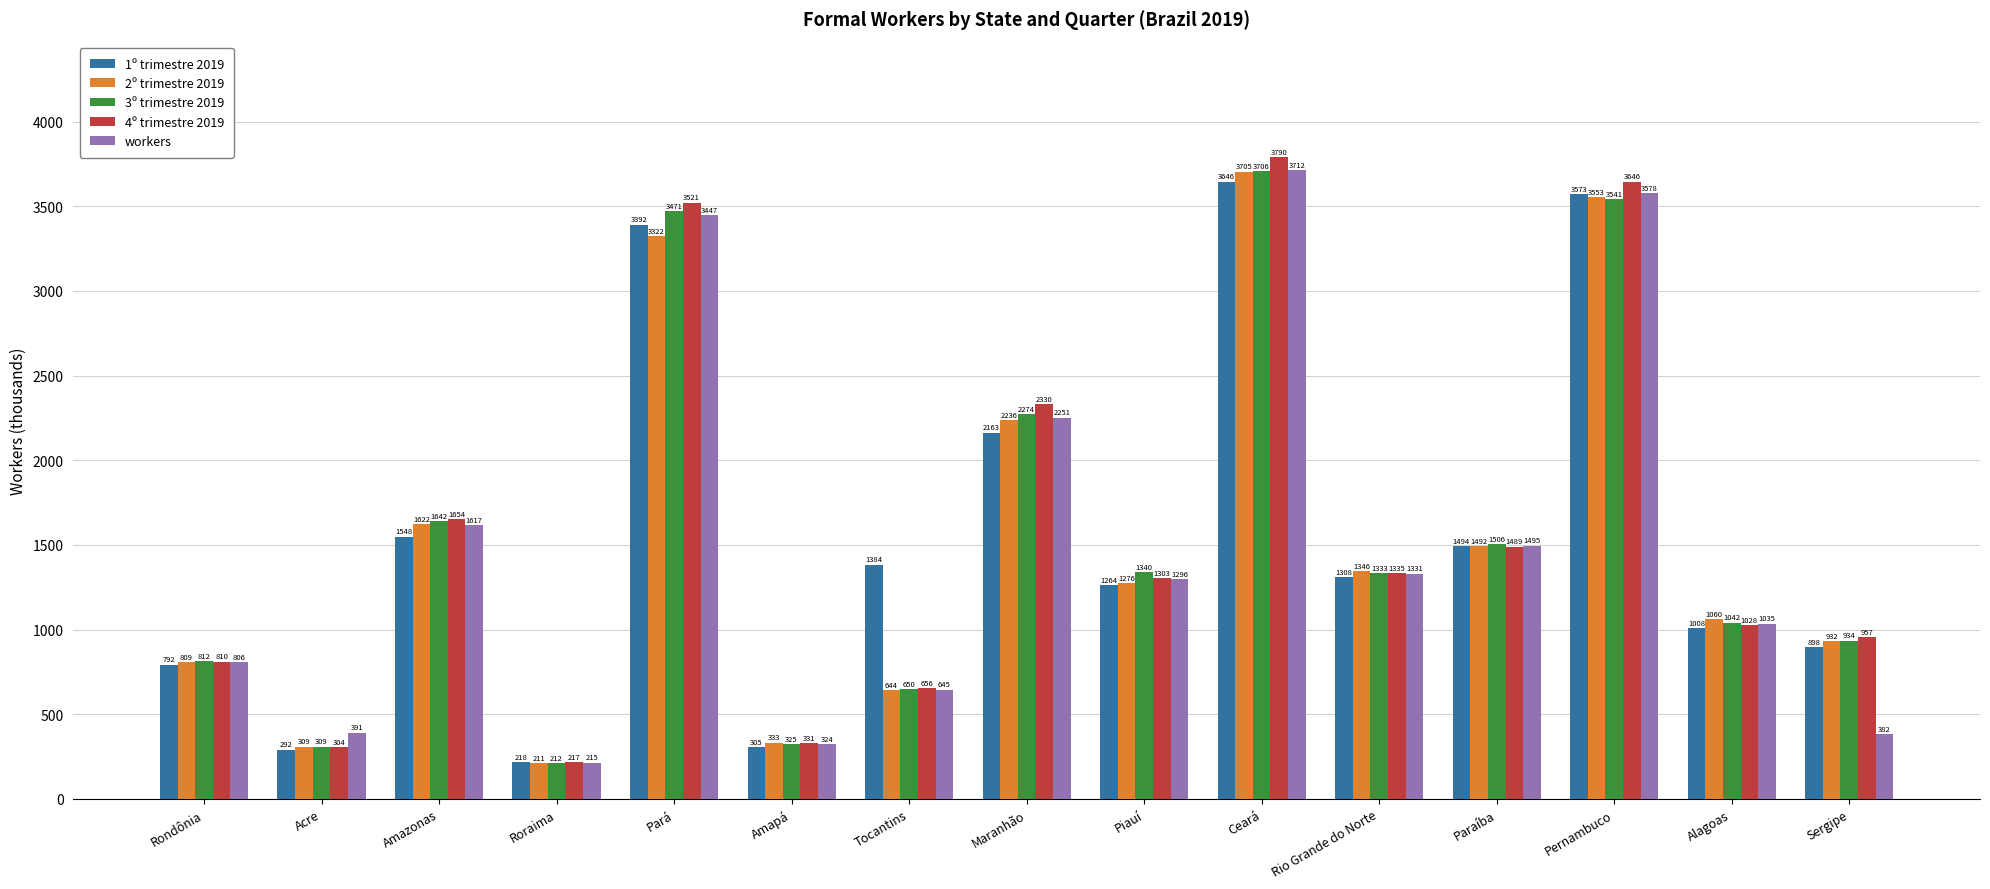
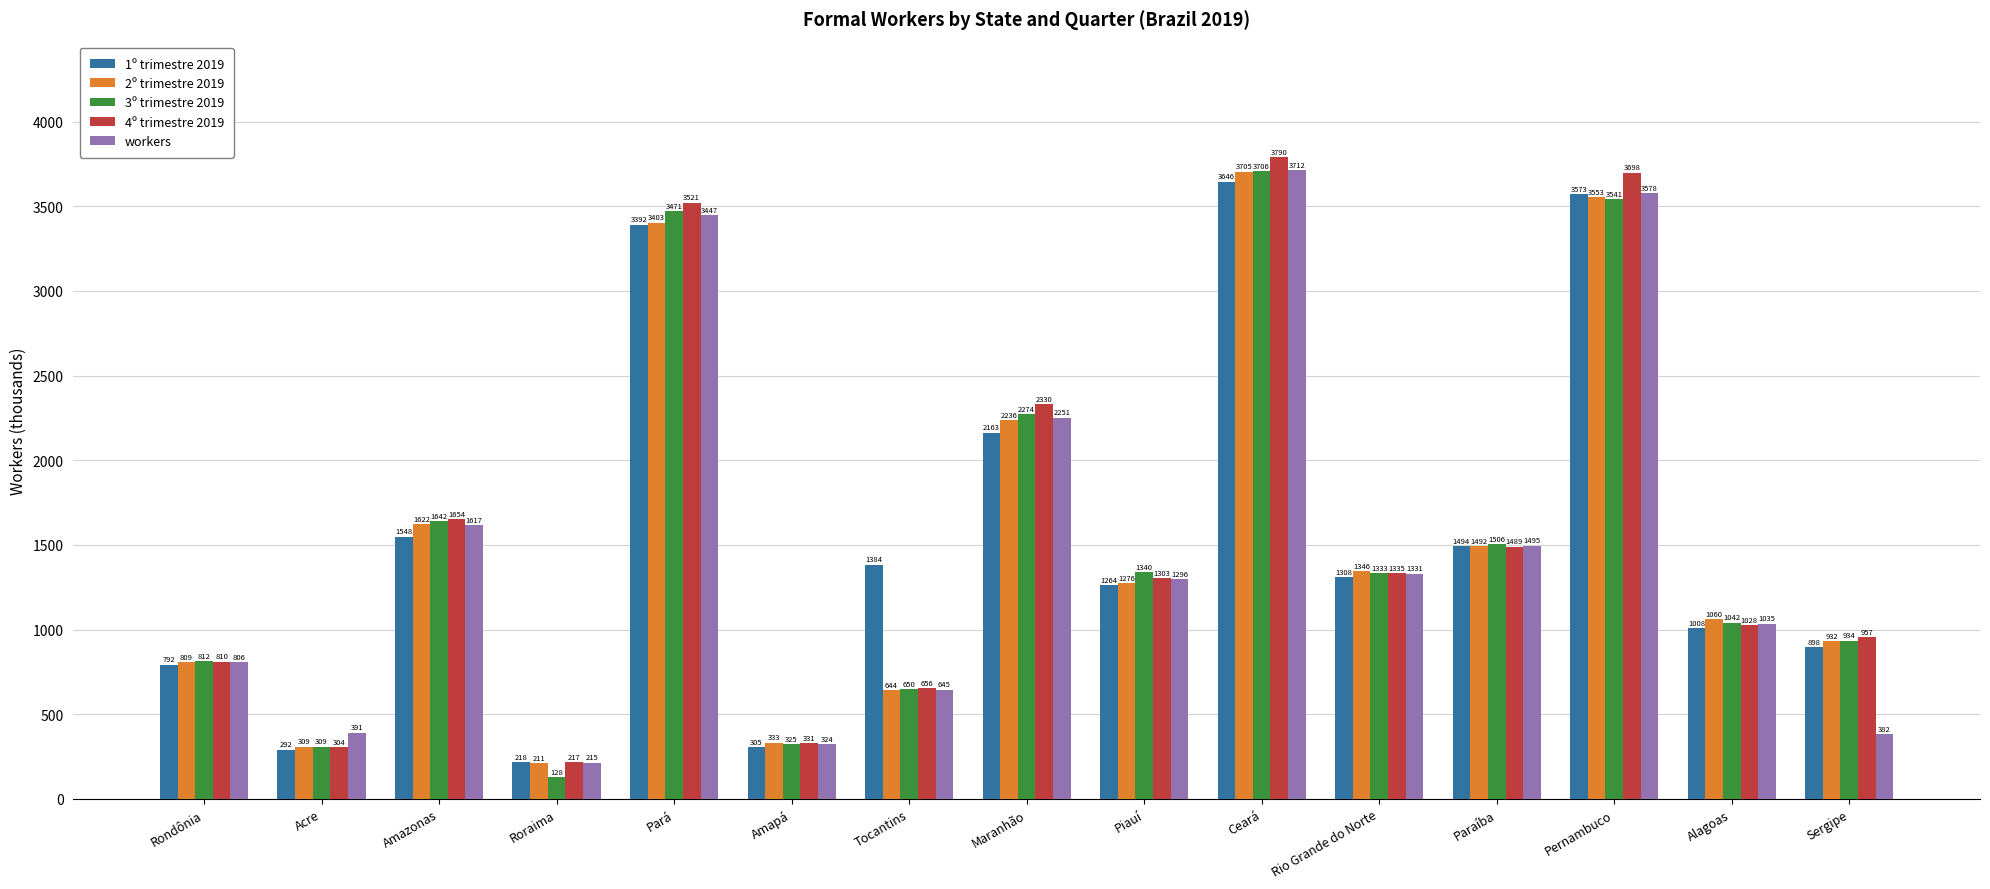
  {
    "1º trimestre 2019": {
      "Rondônia": 792,
      "Acre": 292,
      "Amazonas": 1548,
      "Roraima": 218,
      "Pará": 3392,
      "Amapá": 305,
      "Tocantins": 1384,
      "Maranhão": 2163,
      "Piauí": 1264,
      "Ceará": 3646,
      "Rio Grande do Norte": 1308,
      "Paraíba": 1494,
      "Pernambuco": 3573,
      "Alagoas": 1008,
      "Sergipe": 898
    },
    "2º trimestre 2019": {
      "Rondônia": 809,
      "Acre": 309,
      "Amazonas": 1622,
      "Roraima": 211,
-     "Pará": 3322,
+     "Pará": 3403,
      "Amapá": 333,
      "Tocantins": 644,
      "Maranhão": 2236,
      "Piauí": 1276,
      "Ceará": 3705,
      "Rio Grande do Norte": 1346,
      "Paraíba": 1492,
      "Pernambuco": 3553,
      "Alagoas": 1060,
      "Sergipe": 932
    },
    "3º trimestre 2019": {
      "Rondônia": 812,
      "Acre": 309,
      "Amazonas": 1642,
-     "Roraima": 212,
+     "Roraima": 128,
      "Pará": 3471,
      "Amapá": 325,
      "Tocantins": 650,
      "Maranhão": 2274,
      "Piauí": 1340,
      "Ceará": 3706,
      "Rio Grande do Norte": 1333,
      "Paraíba": 1506,
      "Pernambuco": 3541,
      "Alagoas": 1042,
      "Sergipe": 934
    },
    "4º trimestre 2019": {
      "Rondônia": 810,
      "Acre": 304,
      "Amazonas": 1654,
      "Roraima": 217,
      "Pará": 3521,
      "Amapá": 331,
      "Tocantins": 656,
      "Maranhão": 2330,
      "Piauí": 1303,
      "Ceará": 3790,
      "Rio Grande do Norte": 1335,
      "Paraíba": 1489,
-     "Pernambuco": 3646,
+     "Pernambuco": 3698,
      "Alagoas": 1028,
      "Sergipe": 957
    },
    "workers": {
      "Rondônia": 806,
      "Acre": 391,
      "Amazonas": 1617,
      "Roraima": 215,
      "Pará": 3447,
      "Amapá": 324,
      "Tocantins": 645,
      "Maranhão": 2251,
      "Piauí": 1296,
      "Ceará": 3712,
      "Rio Grande do Norte": 1331,
      "Paraíba": 1495,
      "Pernambuco": 3578,
      "Alagoas": 1035,
      "Sergipe": 382
    }
  }
